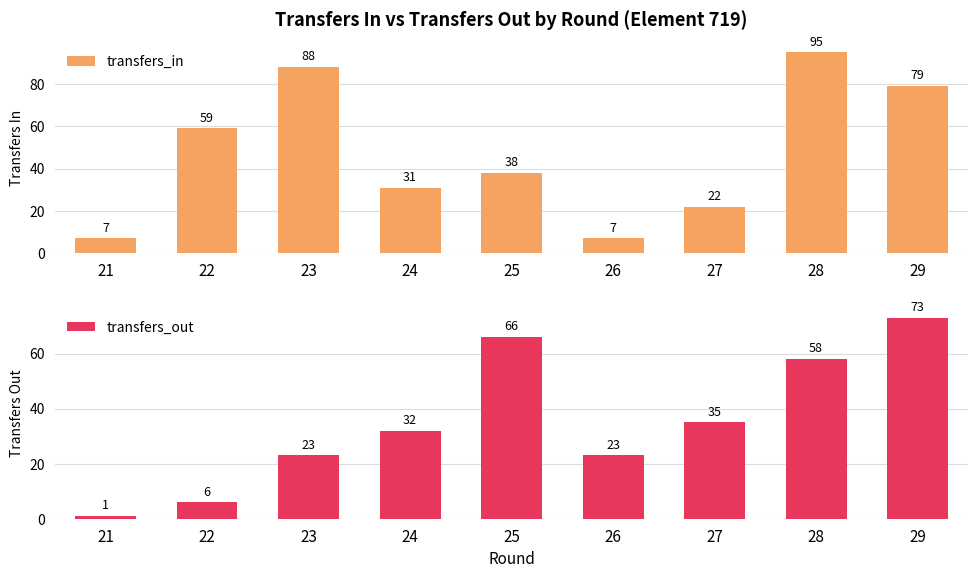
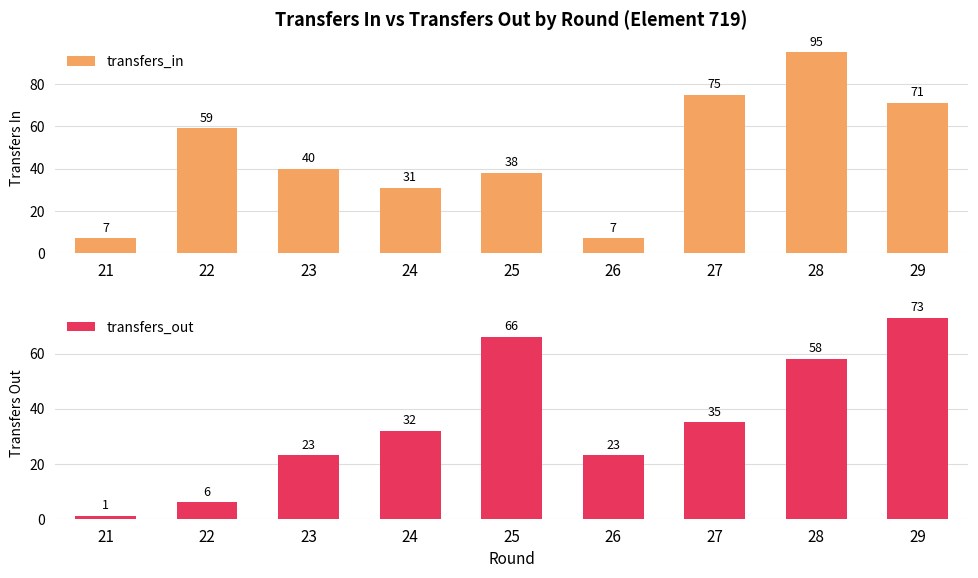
  {
    "Transfers In vs Transfers Out by Round (Element 719)": {
      "21": 7,
      "22": 59,
-     "23": 88,
+     "23": 40,
      "24": 31,
      "25": 38,
      "26": 7,
-     "27": 22,
+     "27": 75,
      "28": 95,
-     "29": 79
+     "29": 71
    }
  }
